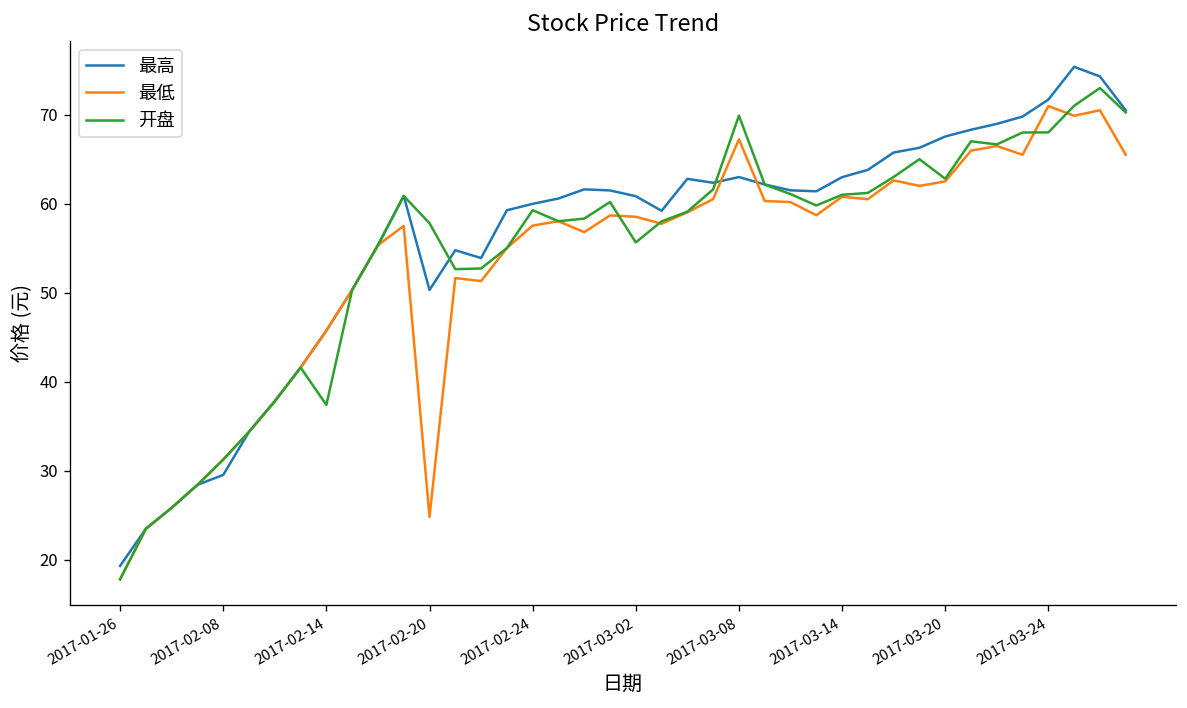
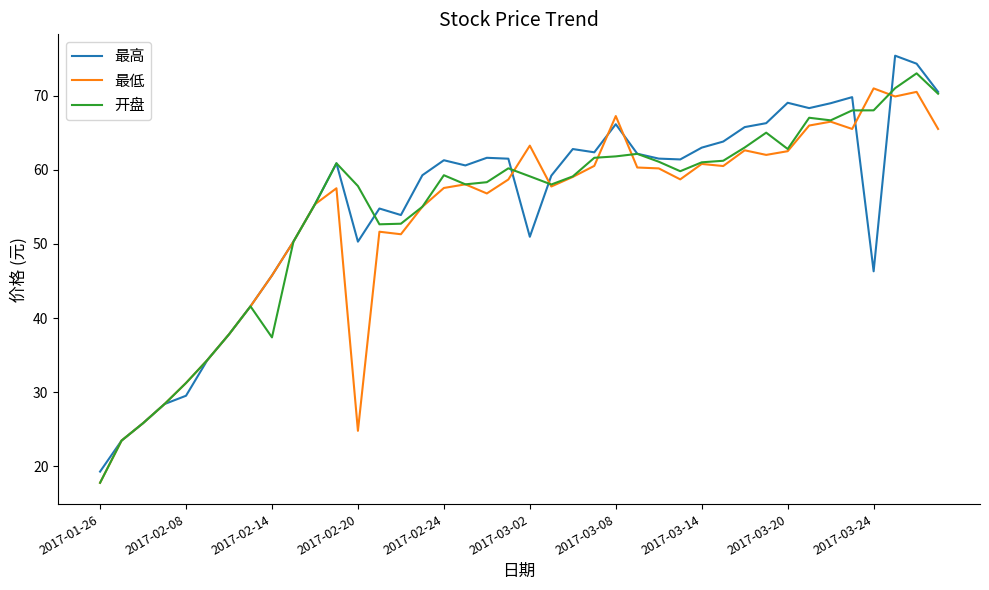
  {
    "最高": {
      "2017-01-26": 19,
      "2017-02-08": 30,
      "2017-02-20": 50,
-     "2017-02-24": 60,
-     "2017-03-02": 61,
-     "2017-03-08": 63,
+     "2017-02-24": 61,
+     "2017-03-02": 51,
+     "2017-03-08": 66,
      "2017-03-14": 63,
-     "2017-03-20": 68,
-     "2017-03-24": 72
+     "2017-03-20": 69,
+     "2017-03-24": 46
    },
    "最低": {
      "2017-02-20": 25,
      "2017-02-24": 58,
-     "2017-03-02": 59,
+     "2017-03-02": 63,
      "2017-03-08": 67,
      "2017-03-24": 71
    },
    "开盘": {
      "2017-02-14": 37,
      "2017-02-20": 58,
      "2017-02-24": 59,
-     "2017-03-02": 56,
-     "2017-03-08": 70,
+     "2017-03-02": 59,
+     "2017-03-08": 62,
      "2017-03-24": 68
    }
  }
